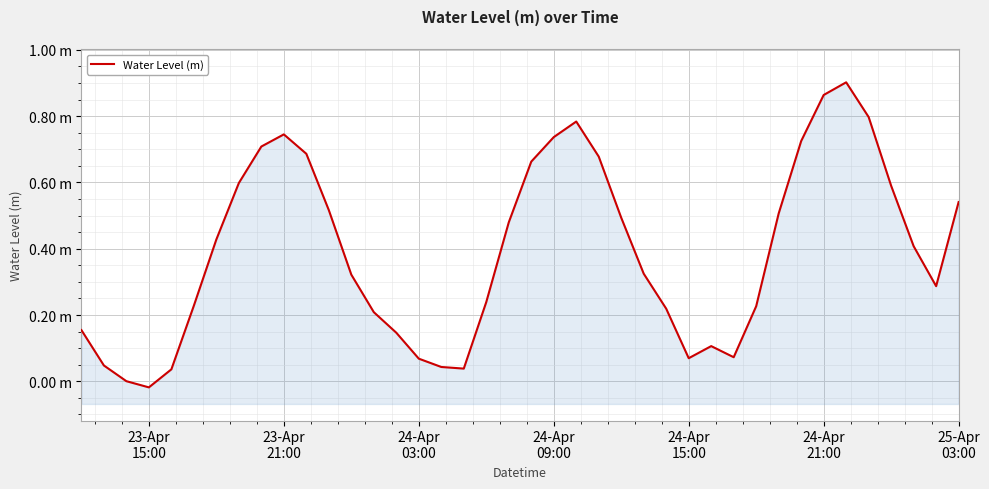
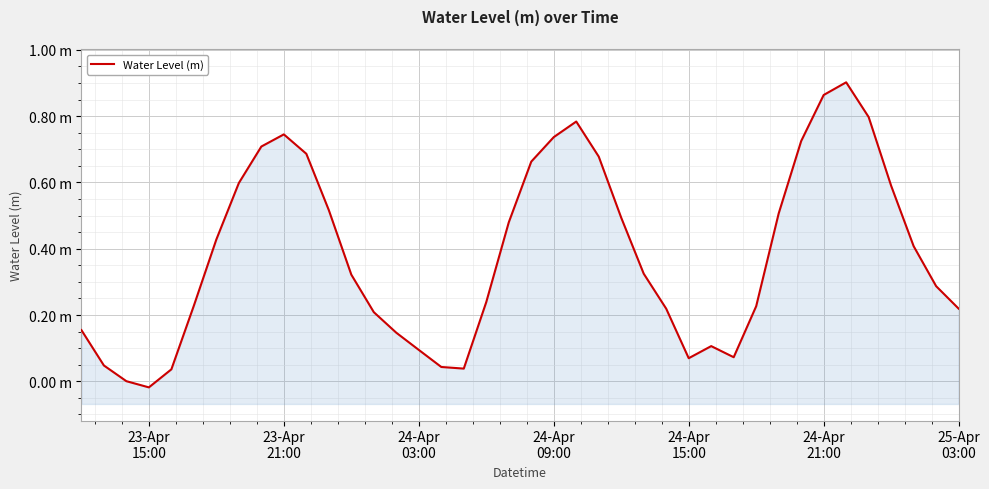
  {
    "23-Apr 15:00": "-0.02 m",
    "23-Apr 21:00": "0.74 m",
-   "24-Apr 03:00": "0.07 m",
+   "24-Apr 03:00": "0.09 m",
    "24-Apr 09:00": "0.74 m",
    "24-Apr 15:00": "0.07 m",
    "24-Apr 21:00": "0.86 m",
-   "25-Apr 03:00": "0.54 m"
+   "25-Apr 03:00": "0.22 m"
  }
